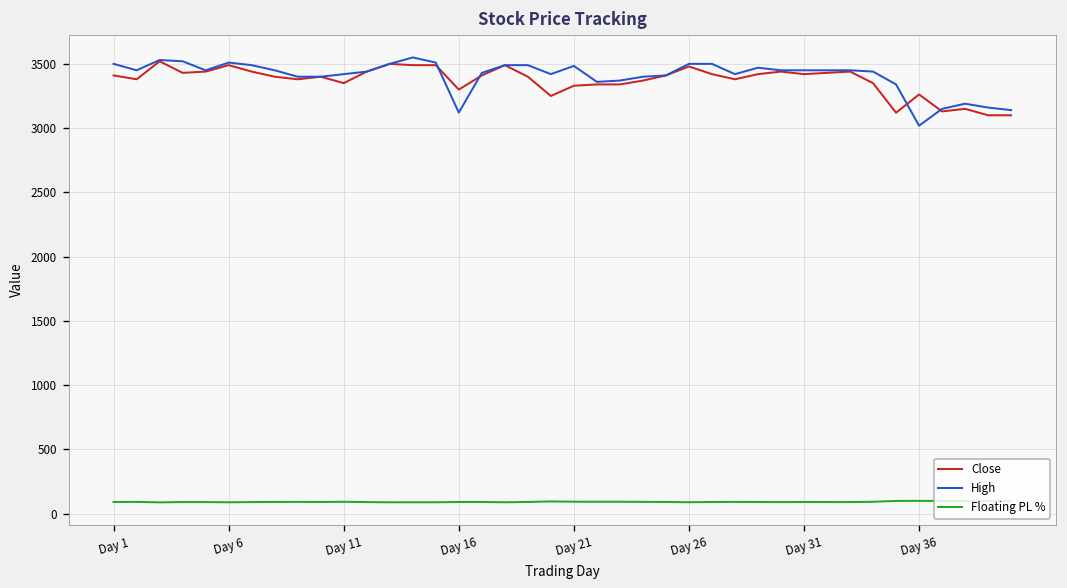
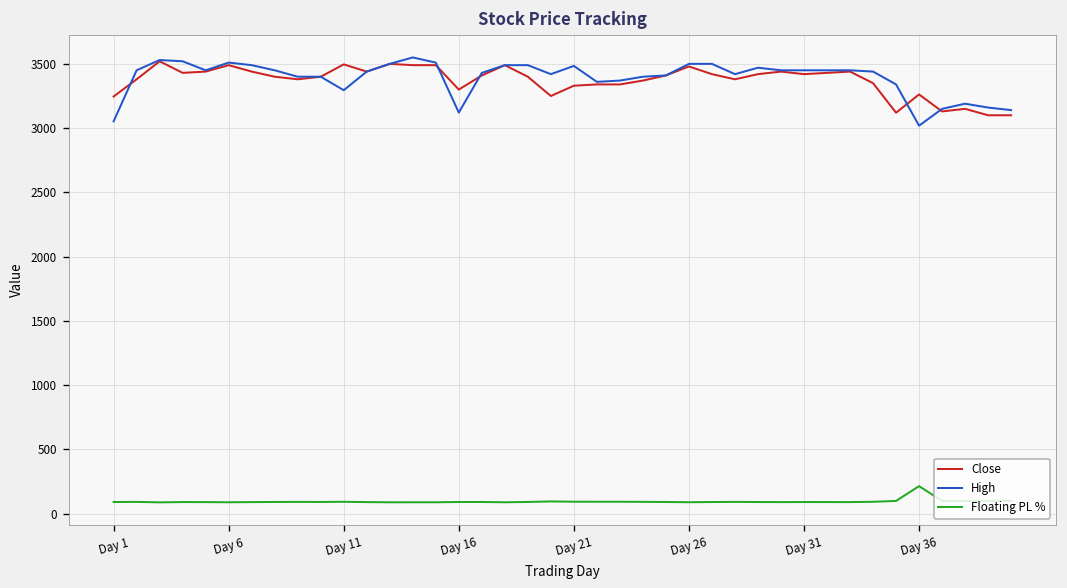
  {
    "Close": {
-     "Day 1": 3410,
-     "Day 11": 3350,
+     "Day 1": 3250,
+     "Day 11": 3500,
      "Day 16": 3300,
      "Day 21": 3330,
      "Day 31": 3420,
      "Day 36": 3260
    },
    "High": {
-     "Day 1": 3500,
-     "Day 11": 3420,
+     "Day 1": 3050,
+     "Day 11": 3300,
      "Day 16": 3120,
      "Day 21": 3480,
      "Day 31": 3450,
      "Day 36": 3020
    },
    "Floating PL %": {
      "Day 1": 90,
      "Day 6": 90,
      "Day 11": 90,
      "Day 16": 90,
      "Day 21": 90,
      "Day 26": 90,
      "Day 31": 90,
-     "Day 36": 100
+     "Day 36": 210
    }
  }
